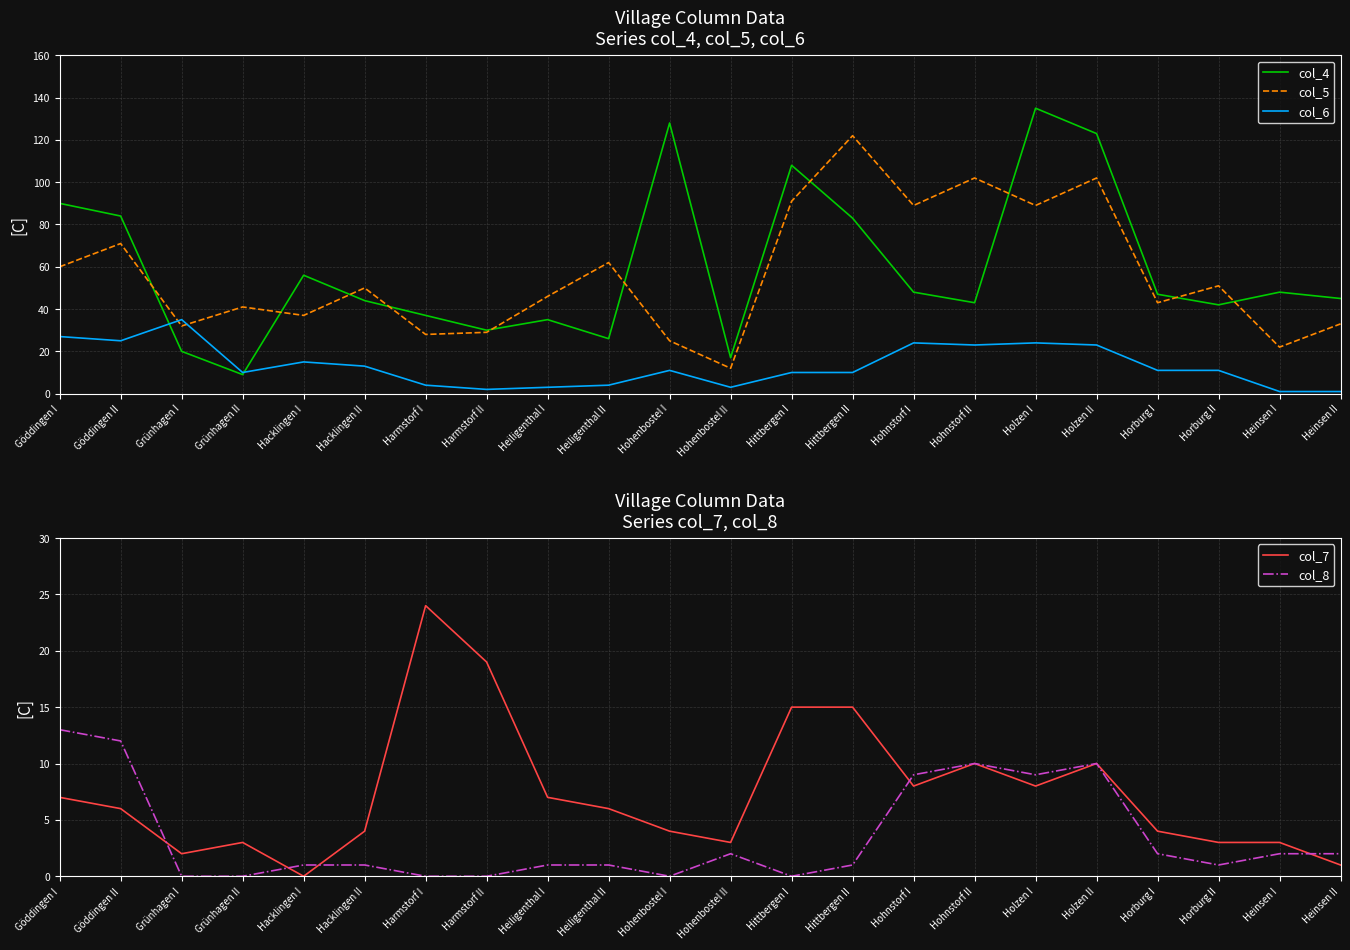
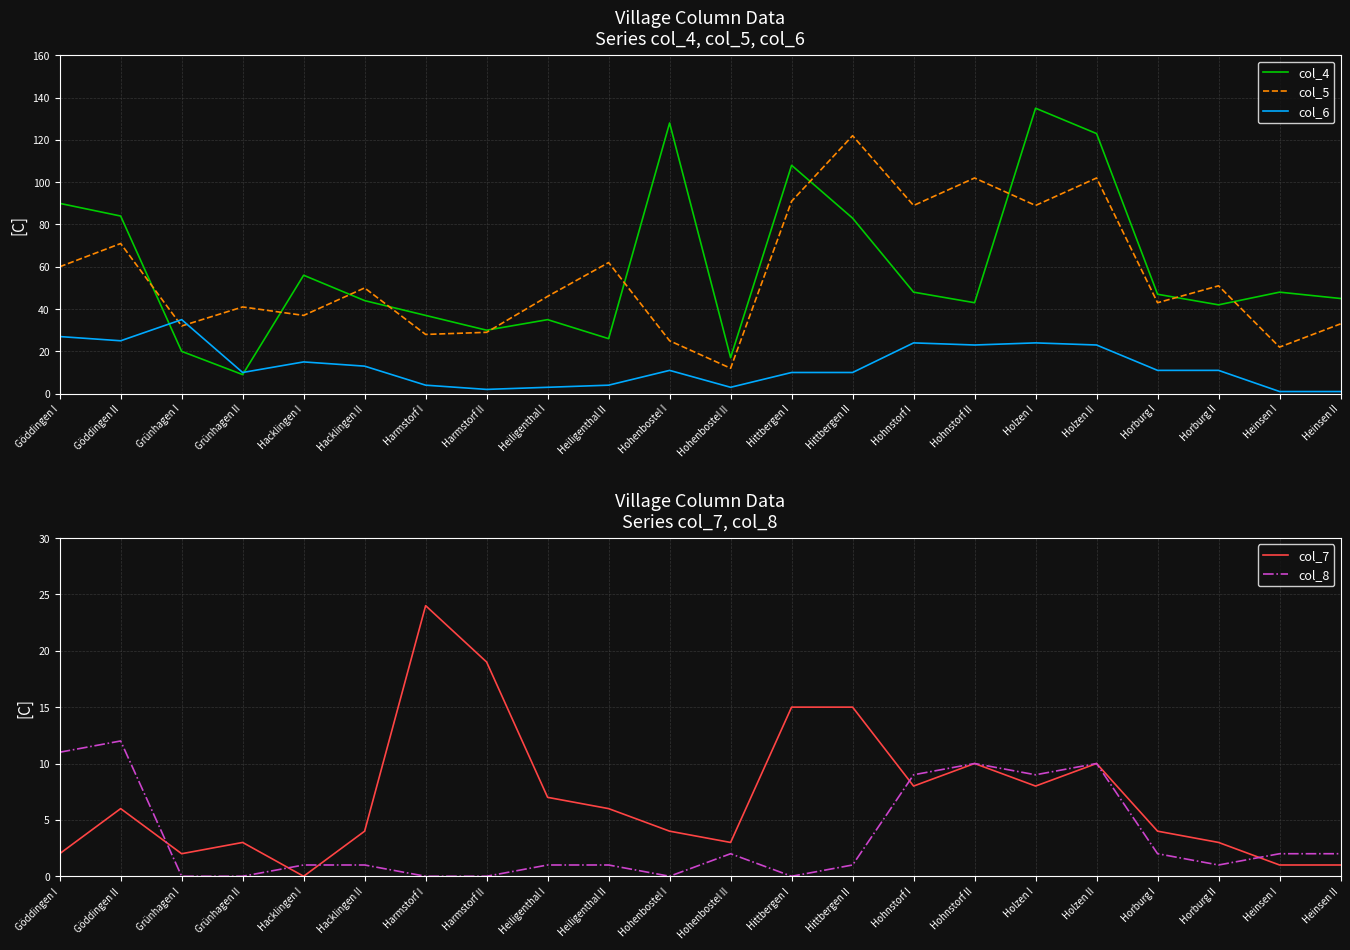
  {
    "Village Column Data Series col_4, col_5, col_6": {
      "col_4": {
        "Göddingen I": 90,
        "Göddingen II": 84,
        "Grünhagen I": 20,
        "Hacklingen I": 56,
        "Hacklingen II": 44,
        "Harmstorf I": 37,
        "Heiligenthal I": 35,
        "Heiligenthal II": 26,
        "Hohenbostel I": 128,
        "Hohenbostel II": 17,
        "Hittbergen I": 108,
        "Hittbergen II": 83,
        "Hohnstorf I": 48,
        "Hohnstorf II": 43,
        "Holzen I": 135,
        "Holzen II": 123,
        "Horburg I": 47,
        "Horburg II": 42,
        "Heinsen I": 48,
        "Heinsen II": 45
      },
      "col_5": {
        "Göddingen I": 60,
        "Göddingen II": 71,
        "Grünhagen I": 32,
        "Grünhagen II": 41,
        "Hacklingen I": 37,
        "Hacklingen II": 50,
        "Harmstorf I": 28,
        "Heiligenthal I": 46,
        "Heiligenthal II": 62,
        "Hohenbostel I": 25,
        "Hohenbostel II": 12,
        "Hittbergen I": 91,
        "Hittbergen II": 122,
        "Hohnstorf I": 89,
        "Hohnstorf II": 102,
        "Holzen I": 89,
        "Holzen II": 102,
        "Horburg I": 43,
        "Horburg II": 51,
        "Heinsen I": 22,
        "Heinsen II": 33
      },
      "col_6": {
        "Göddingen I": 27,
        "Göddingen II": 25,
        "Grünhagen I": 35,
        "Hacklingen I": 15,
        "Hacklingen II": 13,
        "Harmstorf I": 4,
        "Harmstorf II": 2,
        "Heiligenthal I": 3,
        "Heiligenthal II": 4,
        "Hohenbostel I": 11,
        "Hohenbostel II": 3,
        "Hittbergen I": 10,
        "Hittbergen II": 10,
        "Hohnstorf I": 24,
        "Hohnstorf II": 23,
        "Holzen I": 24,
        "Holzen II": 23,
        "Horburg I": 11,
        "Horburg II": 11,
        "Heinsen I": 1,
        "Heinsen II": 1
      }
    },
    "Village Column Data Series col_7, col_8": {
      "col_7": {
-       "Göddingen I": 7,
+       "Göddingen I": 2,
        "Göddingen II": 6,
        "Grünhagen I": 2,
        "Grünhagen II": 3,
        "Hacklingen I": 0,
        "Hacklingen II": 4,
        "Harmstorf I": 24,
        "Harmstorf II": 19,
        "Heiligenthal I": 7,
        "Heiligenthal II": 6,
        "Hohenbostel I": 4,
        "Hohenbostel II": 3,
        "Hittbergen I": 15,
        "Hittbergen II": 15,
        "Hohnstorf I": 8,
        "Holzen I": 8,
        "Horburg I": 4,
        "Horburg II": 3,
-       "Heinsen I": 3,
+       "Heinsen I": 1,
        "Heinsen II": 1
      },
      "col_8": {
-       "Göddingen I": 13,
+       "Göddingen I": 11,
        "Göddingen II": 12,
        "Grünhagen I": 0,
        "Grünhagen II": 0,
        "Hacklingen I": 1,
        "Hacklingen II": 1,
        "Harmstorf I": 0,
        "Harmstorf II": 0,
        "Heiligenthal I": 1,
        "Heiligenthal II": 1,
        "Hohenbostel I": 0,
        "Hohenbostel II": 2,
        "Hittbergen I": 0,
        "Hittbergen II": 1,
        "Hohnstorf I": 9,
        "Holzen I": 9,
        "Horburg I": 2,
        "Horburg II": 1,
        "Heinsen I": 2,
        "Heinsen II": 2
      }
    }
  }
